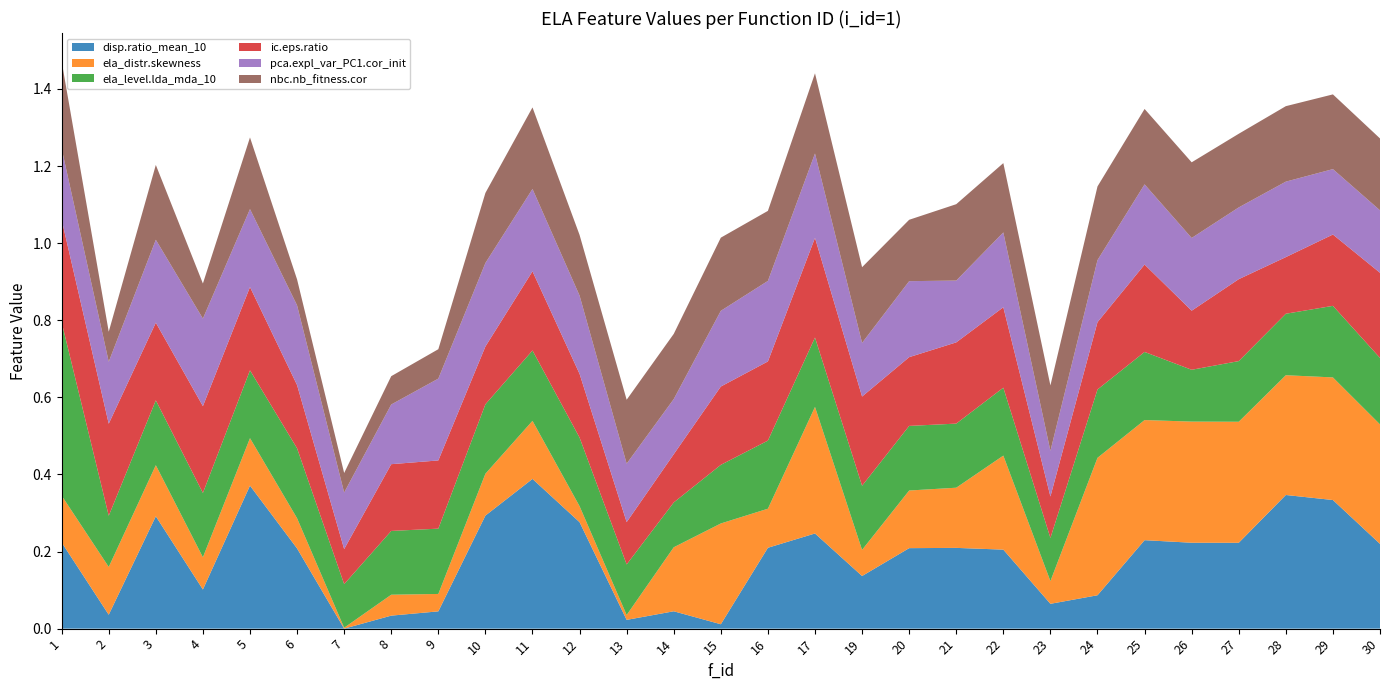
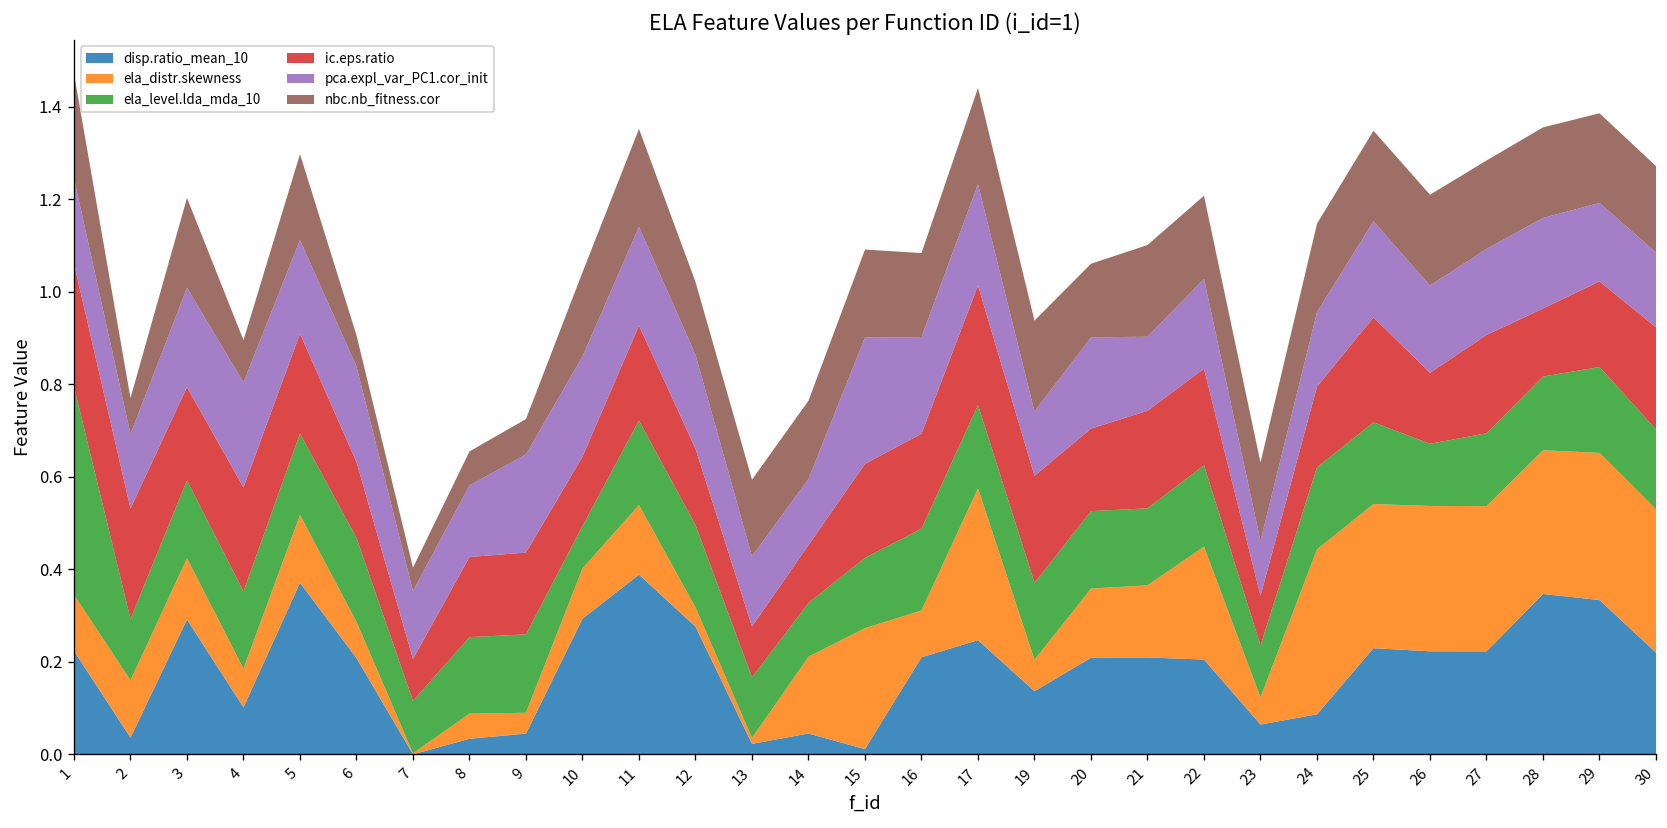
  {
    "disp.ratio_mean_10": {
      "1": 0.22,
      "2": 0.04,
      "3": 0.29,
      "4": 0.10,
      "5": 0.37,
      "6": 0.21,
      "8": 0.03,
      "9": 0.04,
      "10": 0.29,
      "11": 0.39,
      "12": 0.28,
      "13": 0.02,
      "14": 0.05,
      "15": 0.01,
      "16": 0.21,
      "17": 0.25,
      "19": 0.14,
      "20": 0.21,
      "21": 0.21,
      "22": 0.20,
      "23": 0.06,
      "24": 0.09,
      "25": 0.23,
      "26": 0.22,
      "27": 0.22,
      "28": 0.35,
      "29": 0.33,
      "30": 0.22
    },
    "ela_distr.skewness": {
      "1": 0.12,
      "2": 0.12,
      "3": 0.13,
      "4": 0.08,
-     "5": 0.12,
+     "5": 0.15,
      "6": 0.08,
      "8": 0.05,
      "9": 0.05,
      "10": 0.11,
      "11": 0.15,
      "12": 0.04,
      "13": 0.01,
      "14": 0.17,
      "15": 0.26,
      "16": 0.10,
      "17": 0.33,
      "19": 0.07,
      "20": 0.15,
      "21": 0.16,
      "22": 0.24,
      "23": 0.06,
      "24": 0.36,
      "25": 0.31,
      "26": 0.31,
      "27": 0.31,
      "28": 0.31,
      "29": 0.32,
      "30": 0.31
    },
    "ela_level.lda_mda_10": {
      "1": 0.45,
      "2": 0.13,
      "3": 0.17,
      "4": 0.17,
      "5": 0.18,
      "6": 0.18,
      "7": 0.11,
      "8": 0.17,
      "9": 0.17,
-     "10": 0.18,
+     "10": 0.09,
      "11": 0.18,
      "12": 0.18,
      "13": 0.13,
      "14": 0.12,
      "15": 0.15,
      "16": 0.18,
      "17": 0.18,
      "19": 0.17,
      "20": 0.17,
      "21": 0.17,
      "22": 0.18,
      "23": 0.11,
      "24": 0.18,
      "25": 0.18,
      "26": 0.13,
      "27": 0.16,
      "28": 0.16,
      "29": 0.19,
      "30": 0.17
    },
    "ic.eps.ratio": {
      "1": 0.27,
      "2": 0.24,
      "3": 0.20,
      "4": 0.23,
      "5": 0.22,
      "6": 0.16,
      "7": 0.09,
      "8": 0.17,
      "9": 0.18,
      "10": 0.15,
      "11": 0.21,
      "12": 0.17,
      "13": 0.11,
      "14": 0.13,
      "15": 0.20,
      "16": 0.21,
      "17": 0.26,
      "19": 0.23,
      "20": 0.18,
      "21": 0.21,
      "22": 0.21,
      "23": 0.11,
      "24": 0.17,
      "25": 0.23,
      "26": 0.15,
      "27": 0.21,
      "28": 0.15,
      "29": 0.19,
      "30": 0.22
    },
    "pca.expl_var_PC1.cor_init": {
      "1": 0.18,
      "2": 0.16,
      "3": 0.22,
      "4": 0.23,
      "5": 0.20,
      "6": 0.21,
      "7": 0.15,
      "8": 0.15,
      "9": 0.21,
      "10": 0.22,
      "11": 0.21,
      "12": 0.20,
      "13": 0.15,
      "14": 0.14,
-     "15": 0.20,
+     "15": 0.27,
      "16": 0.21,
      "17": 0.22,
      "19": 0.14,
      "20": 0.20,
      "21": 0.16,
      "22": 0.19,
      "23": 0.12,
      "24": 0.16,
      "25": 0.21,
      "26": 0.19,
      "27": 0.19,
      "28": 0.20,
      "29": 0.17,
      "30": 0.16
    },
    "nbc.nb_fitness.cor": {
      "1": 0.23,
      "2": 0.08,
      "3": 0.19,
      "4": 0.09,
      "5": 0.19,
      "6": 0.07,
      "7": 0.05,
      "8": 0.07,
      "9": 0.08,
      "10": 0.18,
      "11": 0.21,
      "12": 0.16,
      "13": 0.17,
      "14": 0.17,
      "15": 0.19,
      "16": 0.18,
      "17": 0.21,
      "19": 0.20,
      "20": 0.16,
      "21": 0.20,
      "22": 0.18,
      "23": 0.17,
      "24": 0.19,
      "25": 0.20,
      "26": 0.20,
      "27": 0.19,
      "28": 0.20,
      "29": 0.19,
      "30": 0.19
    }
  }
